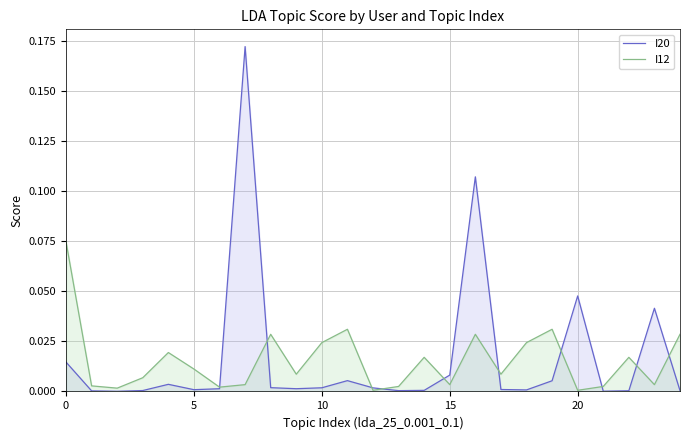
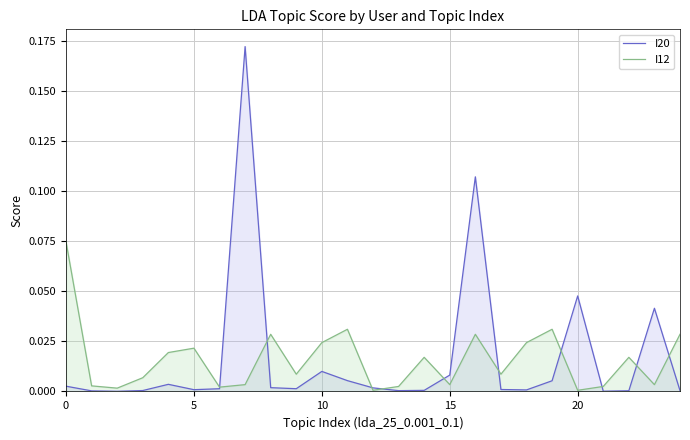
  {
    "I20": {
-     "0": 0.015,
+     "0": 0.003,
      "5": 0.001,
-     "10": 0.002,
+     "10": 0.010,
      "15": 0.008,
      "20": 0.048
    },
    "I12": {
      "0": 0.075,
-     "5": 0.011,
+     "5": 0.022,
      "10": 0.024,
      "15": 0.003,
      "20": 0.001
    }
  }
